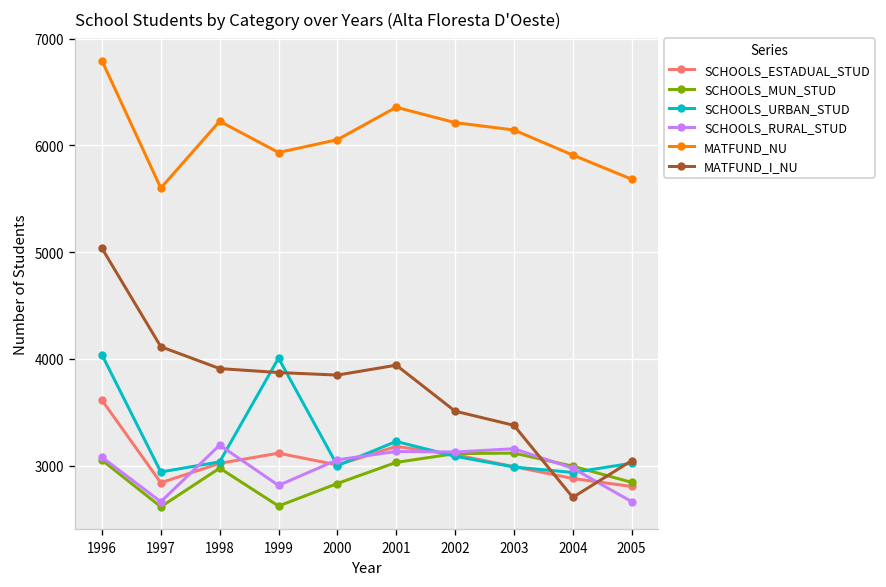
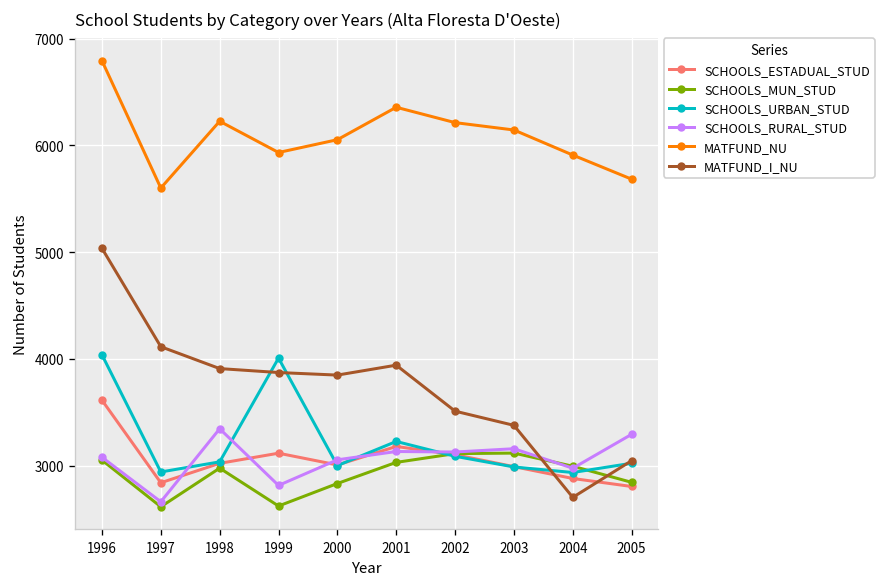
  {
    "SCHOOLS_ESTADUAL_STUD": {
      "1996": 3600,
      "1997": 2800,
      "1999": 3100,
      "2001": 3200,
      "2004": 2900,
      "2005": 2800
    },
    "SCHOOLS_MUN_STUD": {
      "1997": 2600,
      "1998": 3000,
      "1999": 2600,
      "2000": 2800,
      "2001": 3000,
      "2003": 3100,
      "2005": 2800
    },
    "SCHOOLS_URBAN_STUD": {
      "1996": 4000,
      "1997": 2900,
      "1999": 4000,
      "2001": 3200,
      "2004": 2900
    },
    "SCHOOLS_RURAL_STUD": {
      "1997": 2700,
-     "1998": 3200,
+     "1998": 3300,
      "1999": 2800,
      "2000": 3100,
      "2001": 3100,
      "2003": 3200,
-     "2005": 2700
+     "2005": 3300
    },
    "MATFUND_NU": {
      "1996": 6800,
      "1997": 5600,
      "1998": 6200,
      "1999": 5900,
      "2000": 6100,
      "2001": 6400,
      "2002": 6200,
      "2003": 6100,
      "2004": 5900,
      "2005": 5700
    },
    "MATFUND_I_NU": {
      "1996": 5000,
      "1997": 4100,
      "1998": 3900,
      "1999": 3900,
      "2000": 3800,
      "2001": 3900,
      "2002": 3500,
      "2003": 3400,
      "2004": 2700
    }
  }
